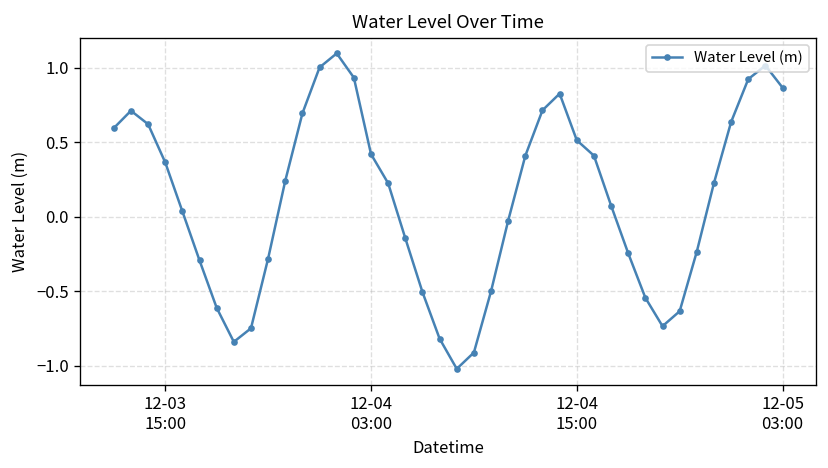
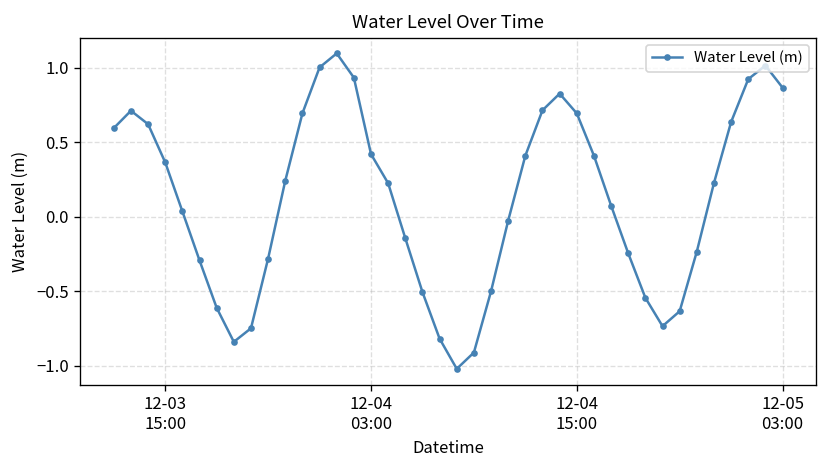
  {
    "12-03 15:00": 0.36,
    "12-04 03:00": 0.42,
-   "12-04 15:00": 0.51,
+   "12-04 15:00": 0.69,
    "12-05 03:00": 0.87
  }
